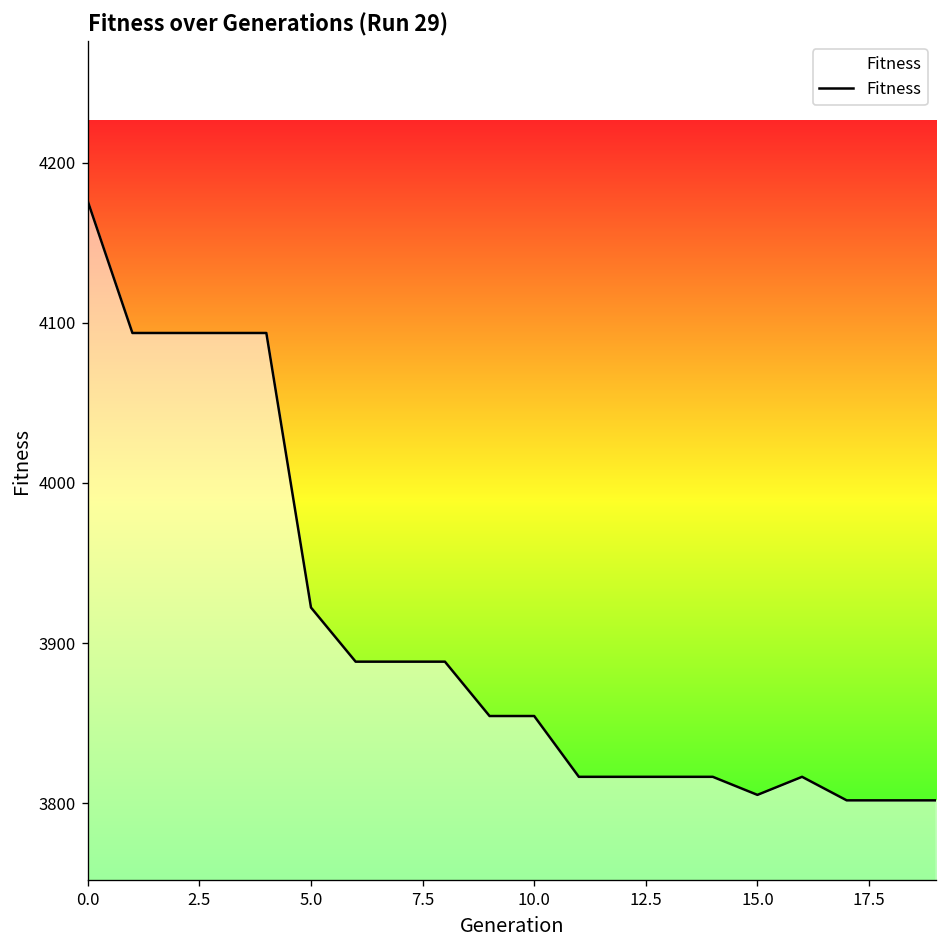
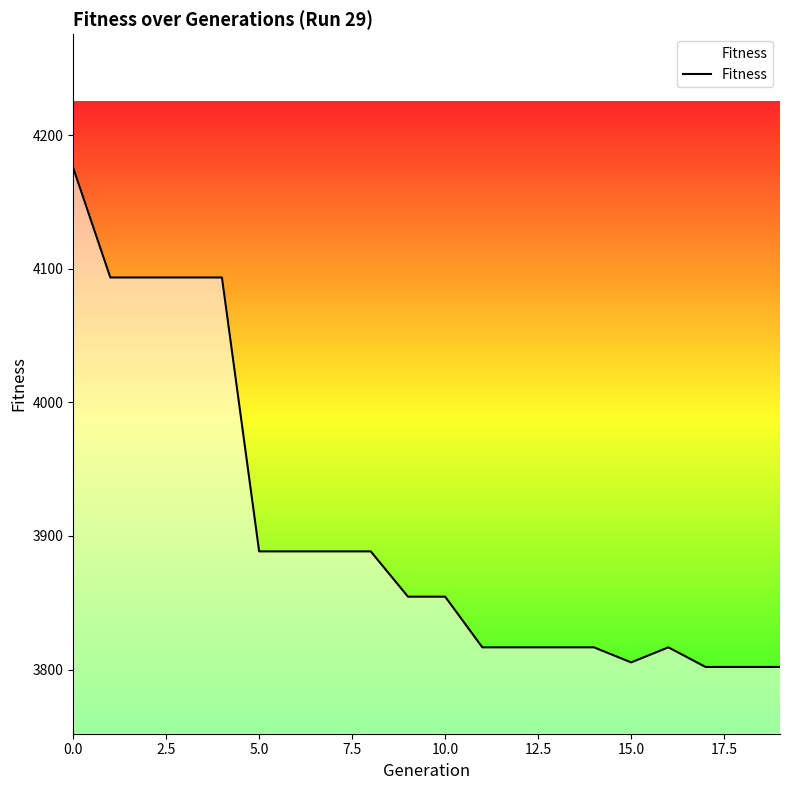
  {
    "0.0": 4176,
-   "5.0": 3922,
+   "5.0": 3888,
    "10.0": 3855,
    "15.0": 3805
  }
